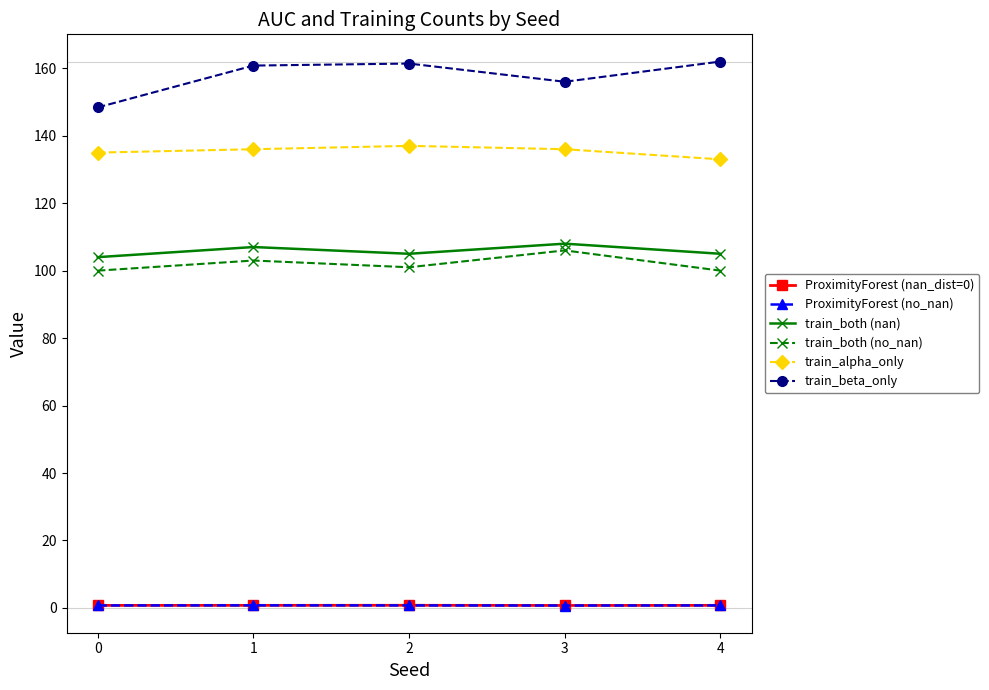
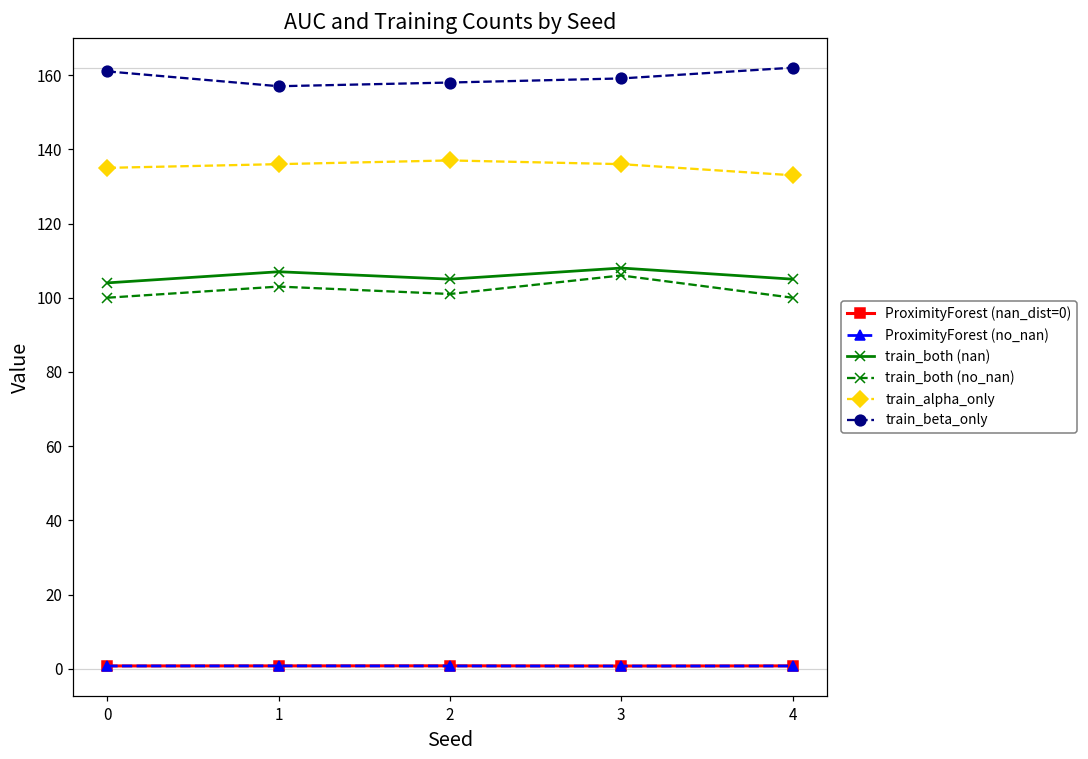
  {
    "train_alpha_only": {
      "0": 135,
      "1": 136,
      "2": 137,
      "3": 136,
      "4": 133
    },
    "train_beta_only": {
-     "0": 148,
-     "1": 161,
-     "2": 161,
-     "3": 156,
+     "0": 161,
+     "1": 157,
+     "2": 158,
+     "3": 159,
      "4": 162
    }
  }
